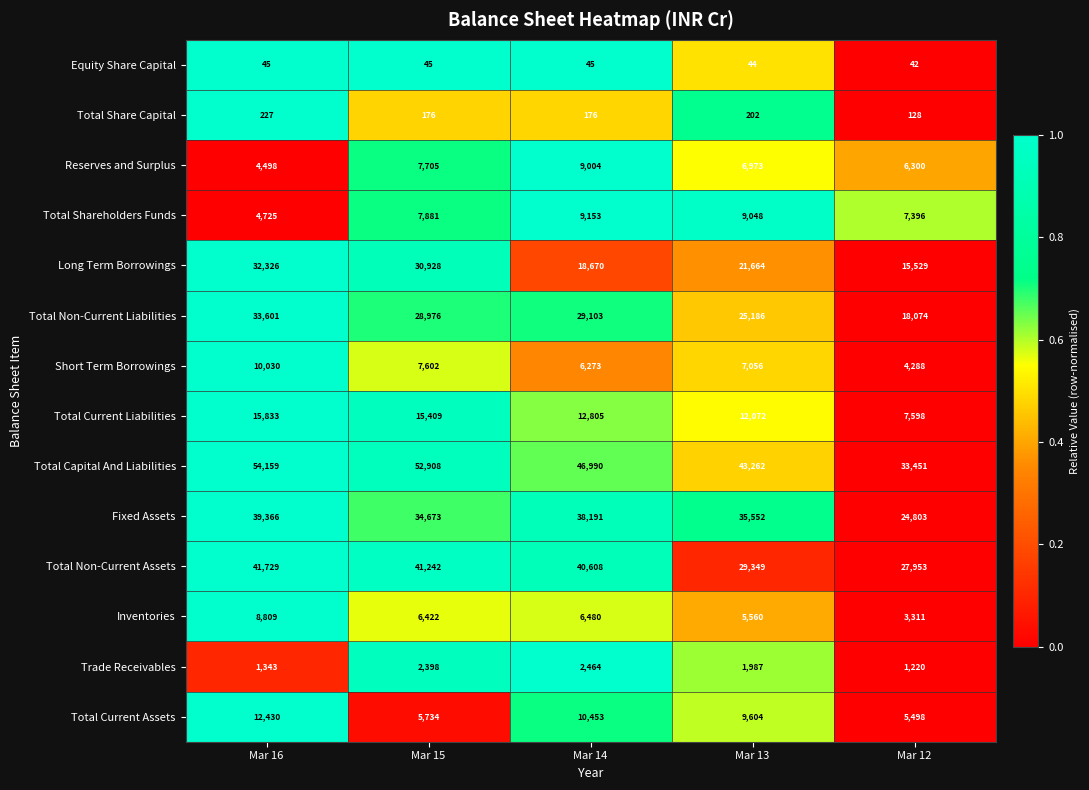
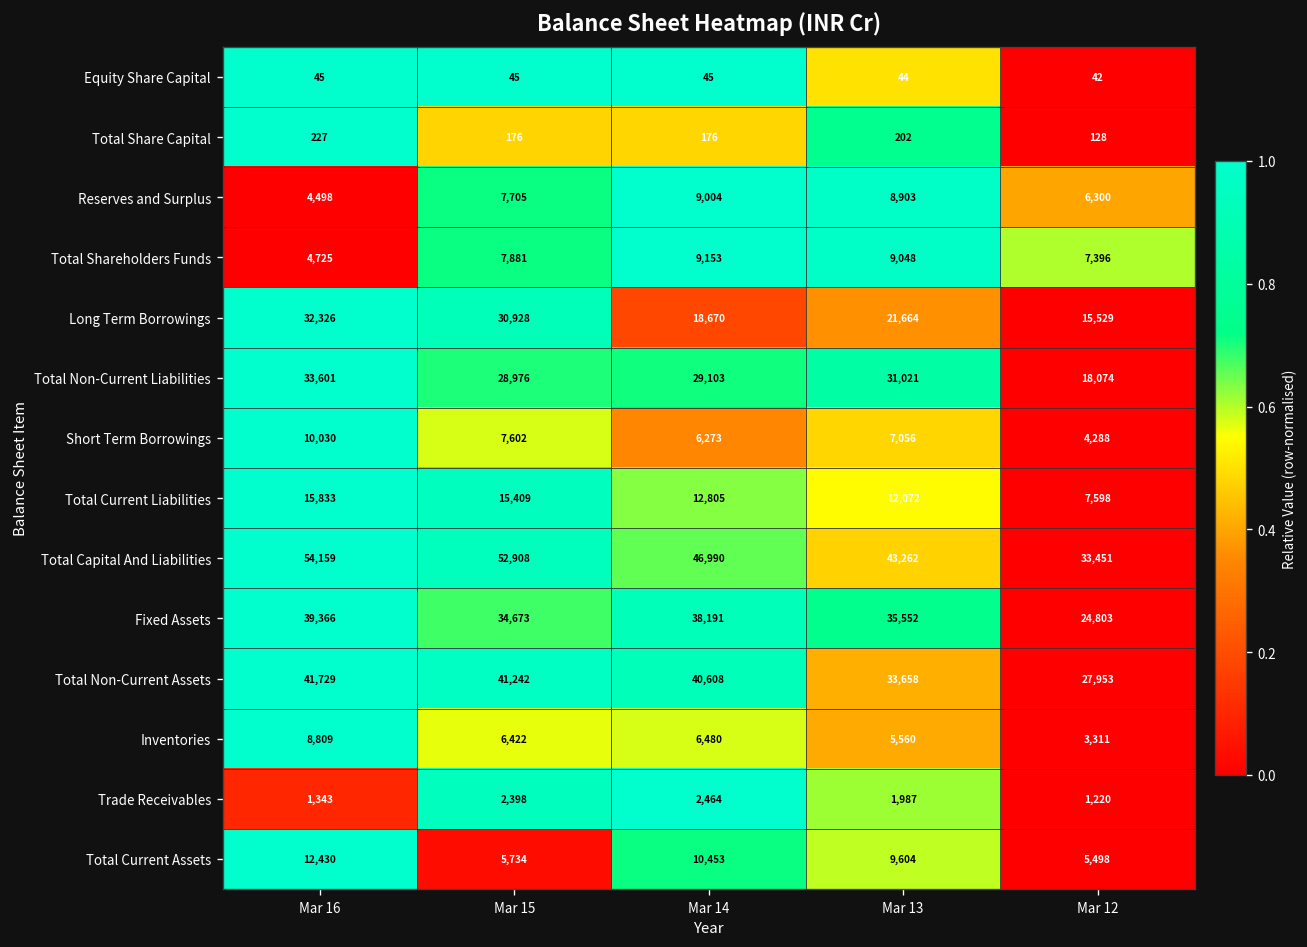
  {
    "Equity Share Capital": {
      "Mar 16": "45",
      "Mar 15": "45",
      "Mar 14": "45",
      "Mar 13": "44",
      "Mar 12": "42"
    },
    "Total Share Capital": {
      "Mar 16": "227",
      "Mar 15": "176",
      "Mar 14": "176",
      "Mar 13": "202",
      "Mar 12": "128"
    },
    "Reserves and Surplus": {
      "Mar 16": "4,498",
      "Mar 15": "7,705",
      "Mar 14": "9,004",
-     "Mar 13": "6,973",
+     "Mar 13": "8,903",
      "Mar 12": "6,300"
    },
    "Total Shareholders Funds": {
      "Mar 16": "4,725",
      "Mar 15": "7,881",
      "Mar 14": "9,153",
      "Mar 13": "9,048",
      "Mar 12": "7,396"
    },
    "Long Term Borrowings": {
      "Mar 16": "32,326",
      "Mar 15": "30,928",
      "Mar 14": "18,670",
      "Mar 13": "21,664",
      "Mar 12": "15,529"
    },
    "Total Non-Current Liabilities": {
      "Mar 16": "33,601",
      "Mar 15": "28,976",
      "Mar 14": "29,103",
-     "Mar 13": "25,186",
+     "Mar 13": "31,021",
      "Mar 12": "18,074"
    },
    "Short Term Borrowings": {
      "Mar 16": "10,030",
      "Mar 15": "7,602",
      "Mar 14": "6,273",
      "Mar 13": "7,056",
      "Mar 12": "4,288"
    },
    "Total Current Liabilities": {
      "Mar 16": "15,833",
      "Mar 15": "15,409",
      "Mar 14": "12,805",
      "Mar 13": "12,072",
      "Mar 12": "7,598"
    },
    "Total Capital And Liabilities": {
      "Mar 16": "54,159",
      "Mar 15": "52,908",
      "Mar 14": "46,990",
      "Mar 13": "43,262",
      "Mar 12": "33,451"
    },
    "Fixed Assets": {
      "Mar 16": "39,366",
      "Mar 15": "34,673",
      "Mar 14": "38,191",
      "Mar 13": "35,552",
      "Mar 12": "24,803"
    },
    "Total Non-Current Assets": {
      "Mar 16": "41,729",
      "Mar 15": "41,242",
      "Mar 14": "40,608",
-     "Mar 13": "29,349",
+     "Mar 13": "33,658",
      "Mar 12": "27,953"
    },
    "Inventories": {
      "Mar 16": "8,809",
      "Mar 15": "6,422",
      "Mar 14": "6,480",
      "Mar 13": "5,560",
      "Mar 12": "3,311"
    },
    "Trade Receivables": {
      "Mar 16": "1,343",
      "Mar 15": "2,398",
      "Mar 14": "2,464",
      "Mar 13": "1,987",
      "Mar 12": "1,220"
    },
    "Total Current Assets": {
      "Mar 16": "12,430",
      "Mar 15": "5,734",
      "Mar 14": "10,453",
      "Mar 13": "9,604",
      "Mar 12": "5,498"
    }
  }
